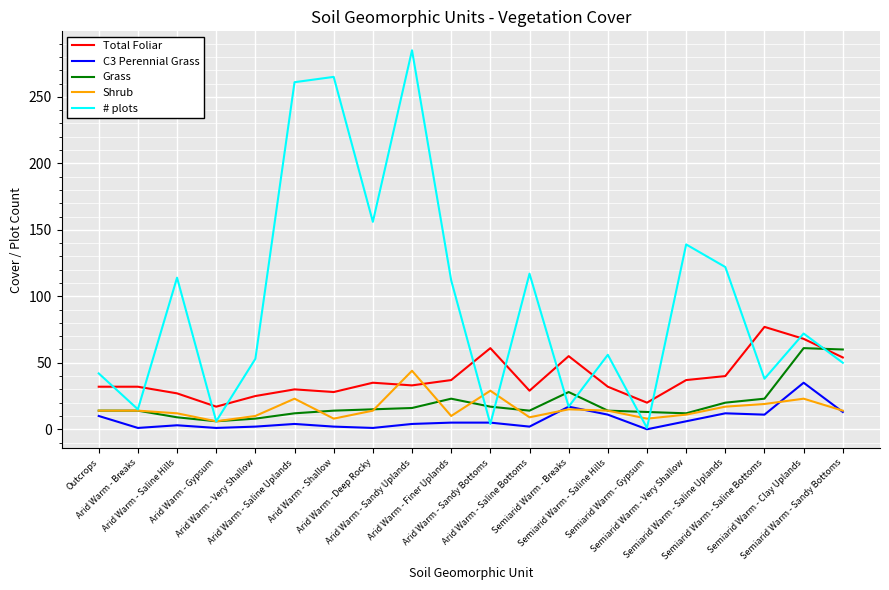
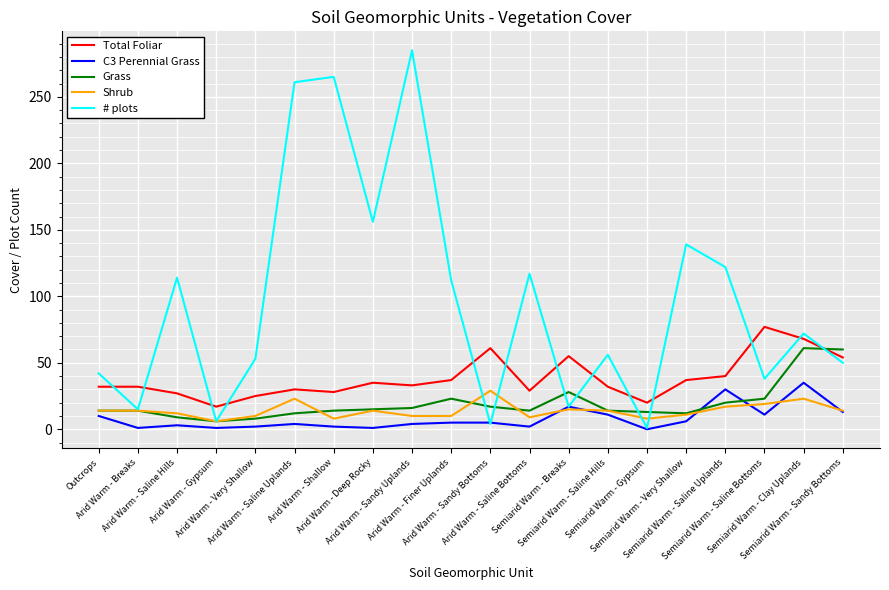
  {
    "Total Foliar": {
      "Outcrops": 32,
      "Arid Warm - Breaks": 32,
      "Arid Warm - Saline Hills": 27,
      "Arid Warm - Gypsum": 17,
      "Arid Warm - Very Shallow": 25,
      "Arid Warm - Saline Uplands": 30,
      "Arid Warm - Shallow": 28,
      "Arid Warm - Deep Rocky": 35,
      "Arid Warm - Sandy Uplands": 33,
      "Arid Warm - Finer Uplands": 37,
      "Arid Warm - Sandy Bottoms": 61,
      "Arid Warm - Saline Bottoms": 29,
      "Semiarid Warm - Breaks": 55,
      "Semiarid Warm - Saline Hills": 32,
      "Semiarid Warm - Gypsum": 20,
      "Semiarid Warm - Very Shallow": 37,
      "Semiarid Warm - Saline Uplands": 40,
      "Semiarid Warm - Saline Bottoms": 77,
      "Semiarid Warm - Clay Uplands": 68,
      "Semiarid Warm - Sandy Bottoms": 54
    },
    "C3 Perennial Grass": {
      "Outcrops": 10,
      "Arid Warm - Breaks": 1,
      "Arid Warm - Saline Hills": 3,
      "Arid Warm - Gypsum": 1,
      "Arid Warm - Very Shallow": 2,
      "Arid Warm - Saline Uplands": 4,
      "Arid Warm - Shallow": 2,
      "Arid Warm - Deep Rocky": 1,
      "Arid Warm - Sandy Uplands": 4,
      "Arid Warm - Finer Uplands": 5,
      "Arid Warm - Saline Bottoms": 2,
      "Semiarid Warm - Saline Hills": 11,
      "Semiarid Warm - Very Shallow": 6,
-     "Semiarid Warm - Saline Uplands": 12,
+     "Semiarid Warm - Saline Uplands": 30,
      "Semiarid Warm - Saline Bottoms": 11,
      "Semiarid Warm - Clay Uplands": 35
    },
    "Grass": {
      "Arid Warm - Saline Hills": 9,
      "Arid Warm - Very Shallow": 8,
      "Arid Warm - Saline Uplands": 12,
      "Arid Warm - Shallow": 14,
      "Arid Warm - Sandy Uplands": 16,
      "Arid Warm - Finer Uplands": 23,
      "Arid Warm - Sandy Bottoms": 17,
      "Arid Warm - Saline Bottoms": 14,
      "Semiarid Warm - Breaks": 28,
      "Semiarid Warm - Gypsum": 13,
      "Semiarid Warm - Saline Uplands": 20,
      "Semiarid Warm - Saline Bottoms": 23,
      "Semiarid Warm - Clay Uplands": 61,
      "Semiarid Warm - Sandy Bottoms": 60
    },
    "Shrub": {
      "Arid Warm - Saline Hills": 12,
      "Arid Warm - Very Shallow": 10,
      "Arid Warm - Saline Uplands": 23,
      "Arid Warm - Shallow": 8,
-     "Arid Warm - Sandy Uplands": 44,
+     "Arid Warm - Sandy Uplands": 10,
      "Arid Warm - Finer Uplands": 10,
      "Arid Warm - Sandy Bottoms": 29,
      "Arid Warm - Saline Bottoms": 9,
      "Semiarid Warm - Breaks": 15,
      "Semiarid Warm - Gypsum": 8,
      "Semiarid Warm - Saline Uplands": 17,
      "Semiarid Warm - Saline Bottoms": 19,
      "Semiarid Warm - Clay Uplands": 23
    },
    "# plots": {
      "Outcrops": 42,
      "Arid Warm - Saline Hills": 114,
      "Arid Warm - Very Shallow": 53,
      "Arid Warm - Saline Uplands": 261,
      "Arid Warm - Shallow": 265,
      "Arid Warm - Deep Rocky": 156,
      "Arid Warm - Sandy Uplands": 285,
      "Arid Warm - Finer Uplands": 112,
      "Arid Warm - Saline Bottoms": 117,
      "Semiarid Warm - Saline Hills": 56,
      "Semiarid Warm - Very Shallow": 139,
      "Semiarid Warm - Saline Uplands": 122,
      "Semiarid Warm - Saline Bottoms": 38,
      "Semiarid Warm - Clay Uplands": 72,
      "Semiarid Warm - Sandy Bottoms": 50
    }
  }
